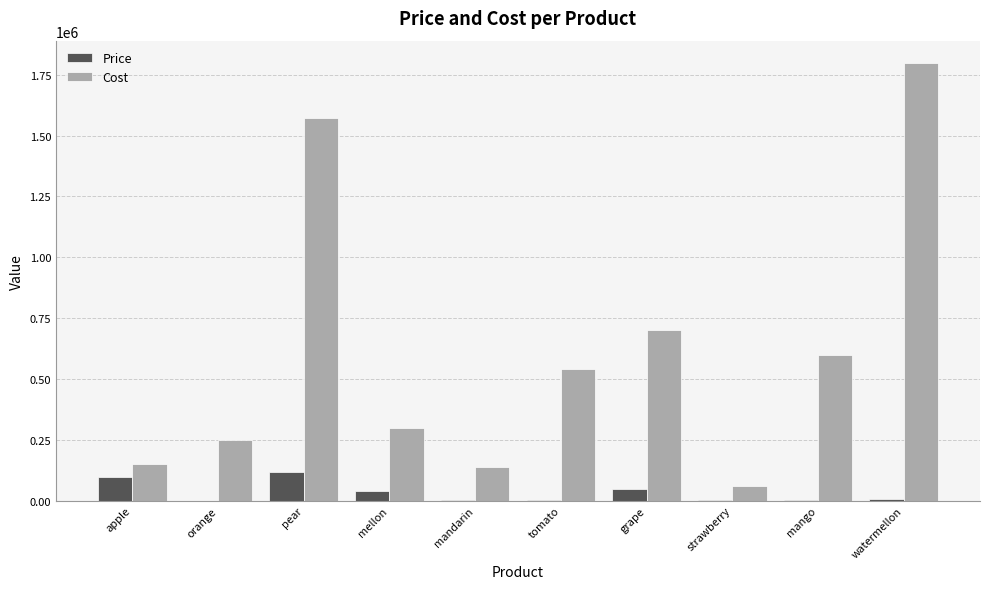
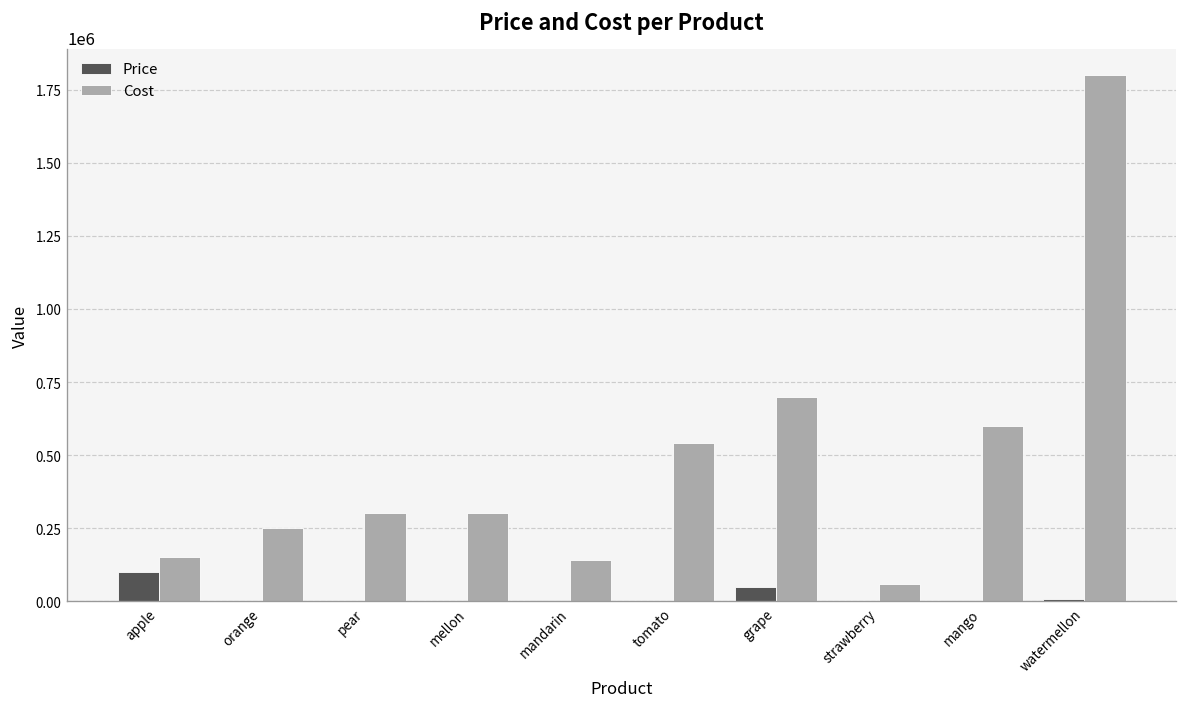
  {
    "Price": {
      "apple": 100000,
-     "pear": 120000,
-     "mellon": 40000,
+     "pear": 0,
+     "mellon": 0,
      "grape": 50000
    },
    "Cost": {
      "apple": 150000,
      "orange": 250000,
-     "pear": 1570000,
+     "pear": 300000,
      "mellon": 300000,
      "mandarin": 140000,
      "tomato": 540000,
      "grape": 700000,
      "strawberry": 60000,
      "mango": 600000,
      "watermellon": 1800000
    }
  }
